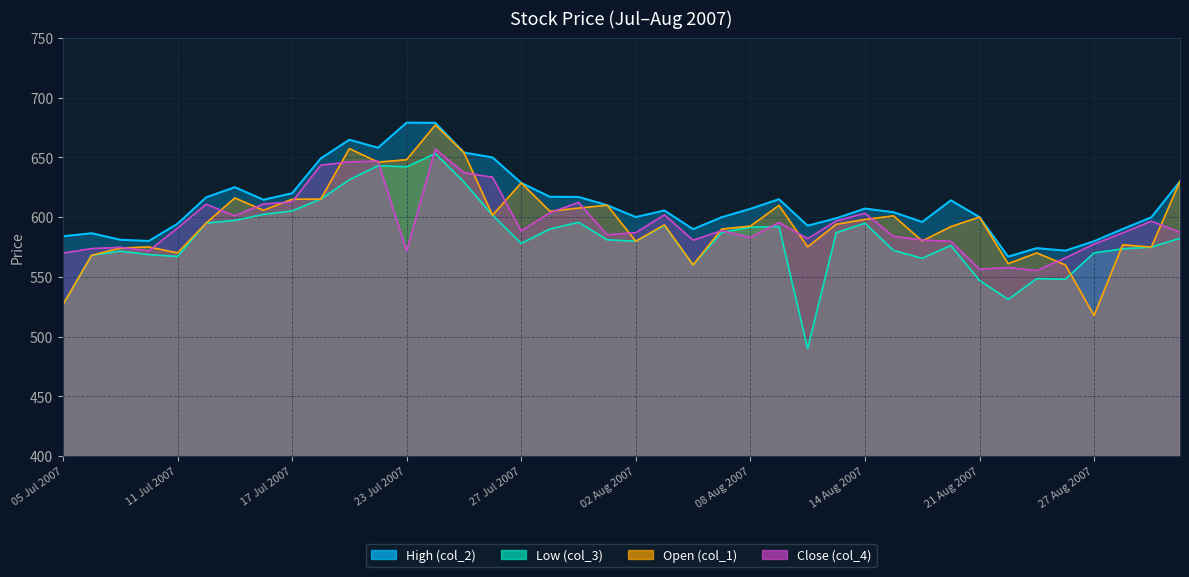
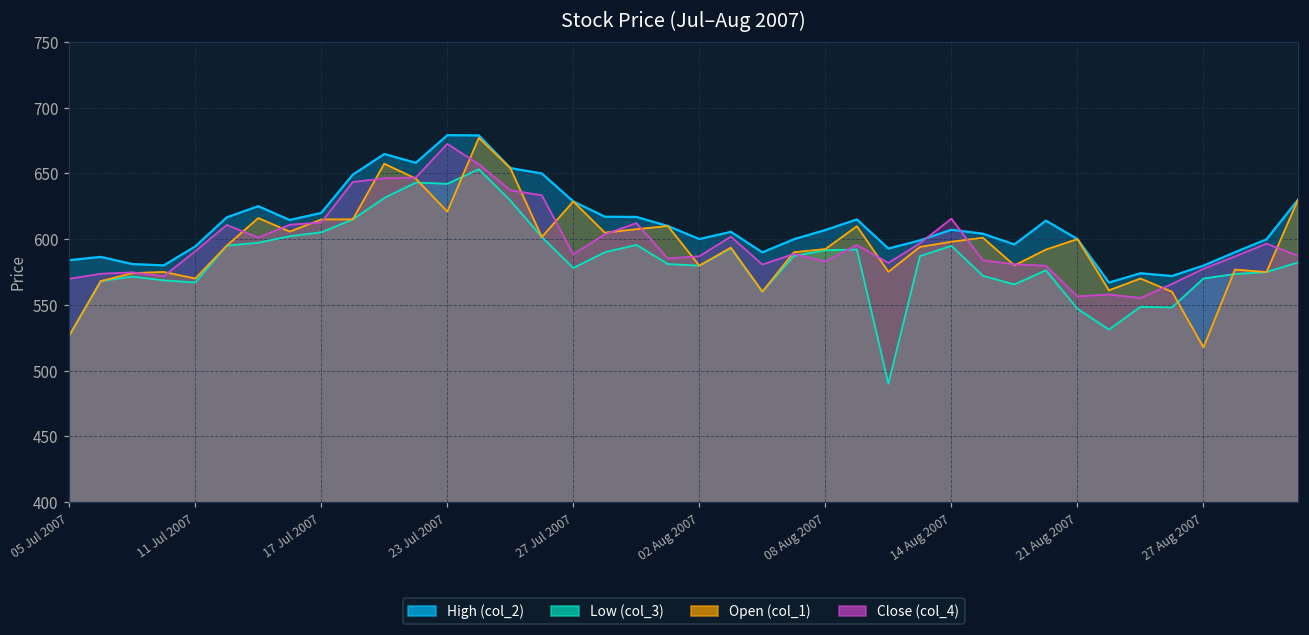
  {
    "Open (col_1)": {
      "11 Jul 2007": 570,
      "17 Jul 2007": 615,
-     "23 Jul 2007": 648,
+     "23 Jul 2007": 621,
      "14 Aug 2007": 598,
      "27 Aug 2007": 518
    },
    "Close (col_4)": {
      "05 Jul 2007": 570,
      "11 Jul 2007": 591,
      "17 Jul 2007": 613,
-     "23 Jul 2007": 572,
+     "23 Jul 2007": 672,
      "27 Jul 2007": 588,
      "02 Aug 2007": 587,
      "08 Aug 2007": 583,
-     "14 Aug 2007": 603,
+     "14 Aug 2007": 616,
      "21 Aug 2007": 556,
      "27 Aug 2007": 577
    }
  }
